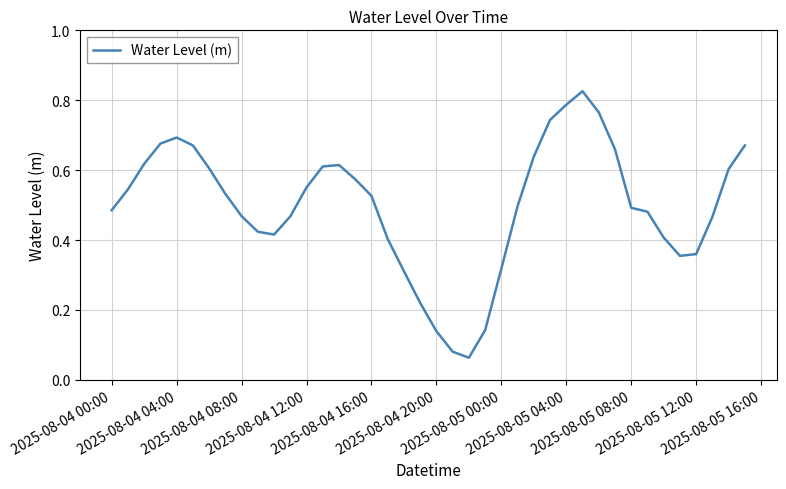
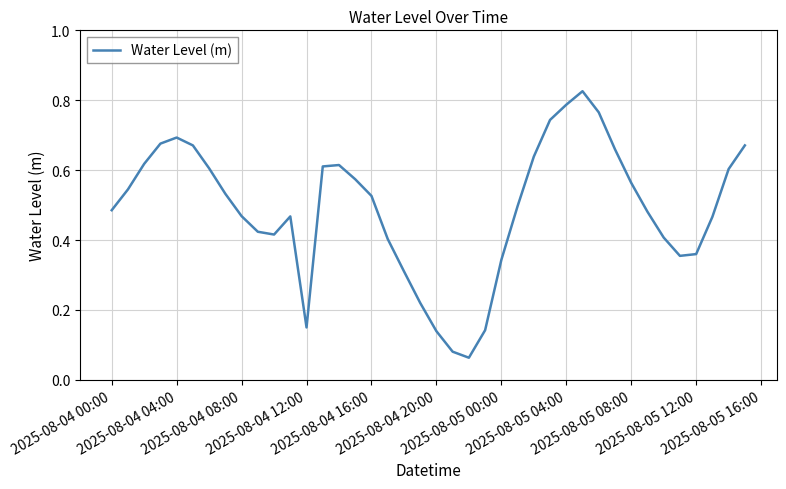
  {
    "2025-08-04 00:00": 0.49,
    "2025-08-04 04:00": 0.69,
    "2025-08-04 08:00": 0.47,
-   "2025-08-04 12:00": 0.55,
+   "2025-08-04 12:00": 0.15,
    "2025-08-04 16:00": 0.53,
    "2025-08-04 20:00": 0.14,
-   "2025-08-05 00:00": 0.32,
+   "2025-08-05 00:00": 0.34,
    "2025-08-05 04:00": 0.79,
-   "2025-08-05 08:00": 0.49,
+   "2025-08-05 08:00": 0.56,
    "2025-08-05 12:00": 0.36
  }
